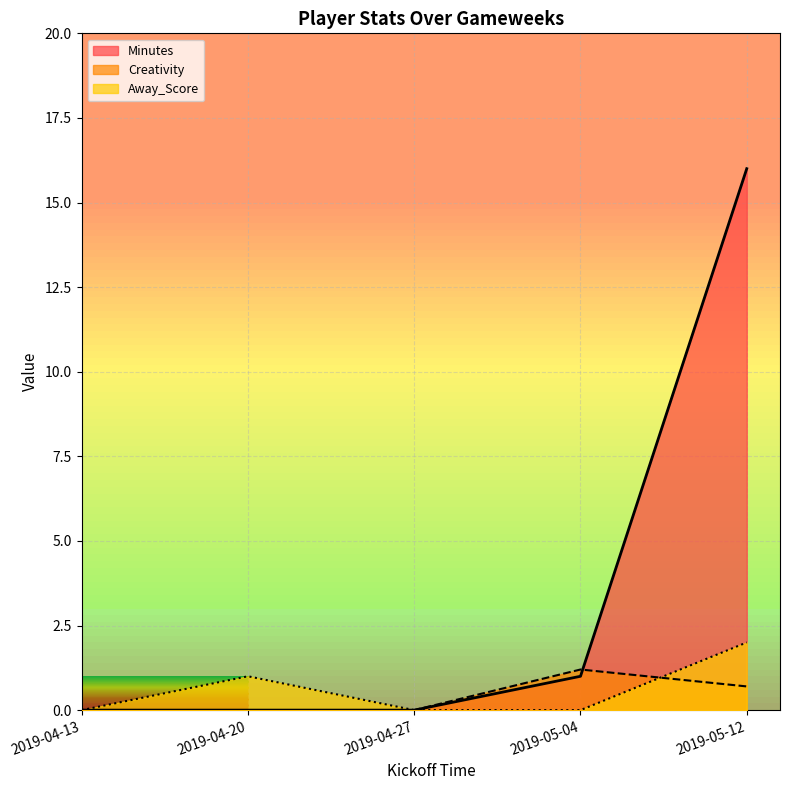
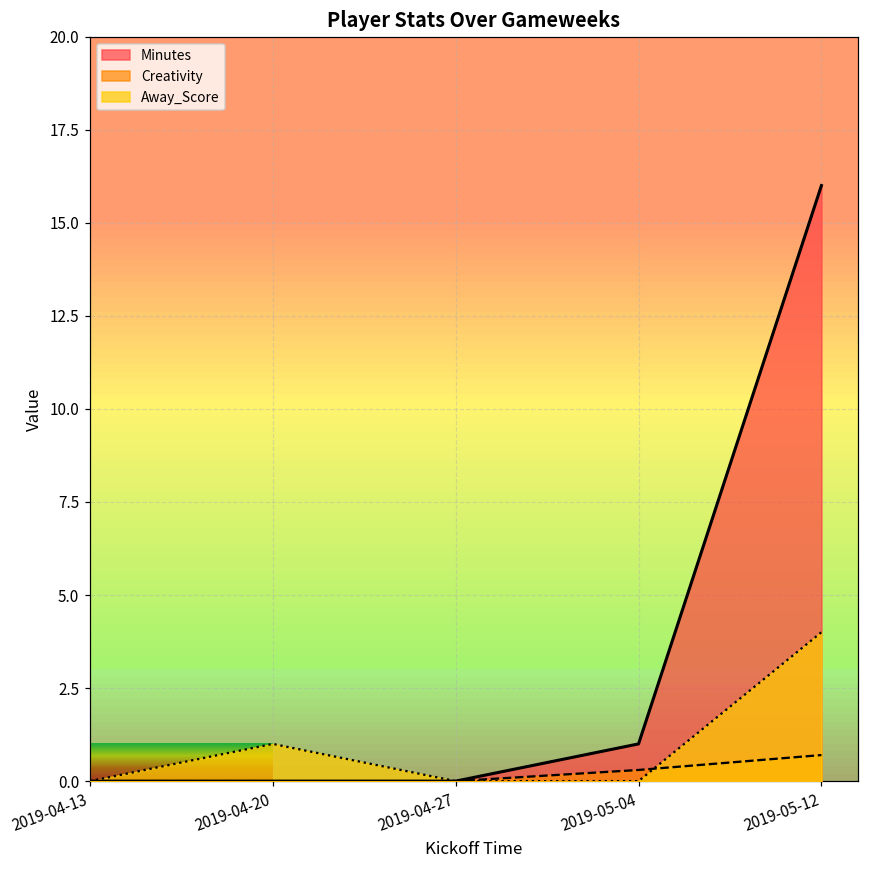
  {
    "Minutes": {
      "2019-05-04": 1.0,
      "2019-05-12": 16.0
    },
    "Creativity": {
-     "2019-05-04": 1.2,
+     "2019-05-04": 0.3,
      "2019-05-12": 0.7
    },
    "Away_Score": {
      "2019-04-20": 1,
      "2019-05-04": 0,
-     "2019-05-12": 2
+     "2019-05-12": 4
    }
  }
